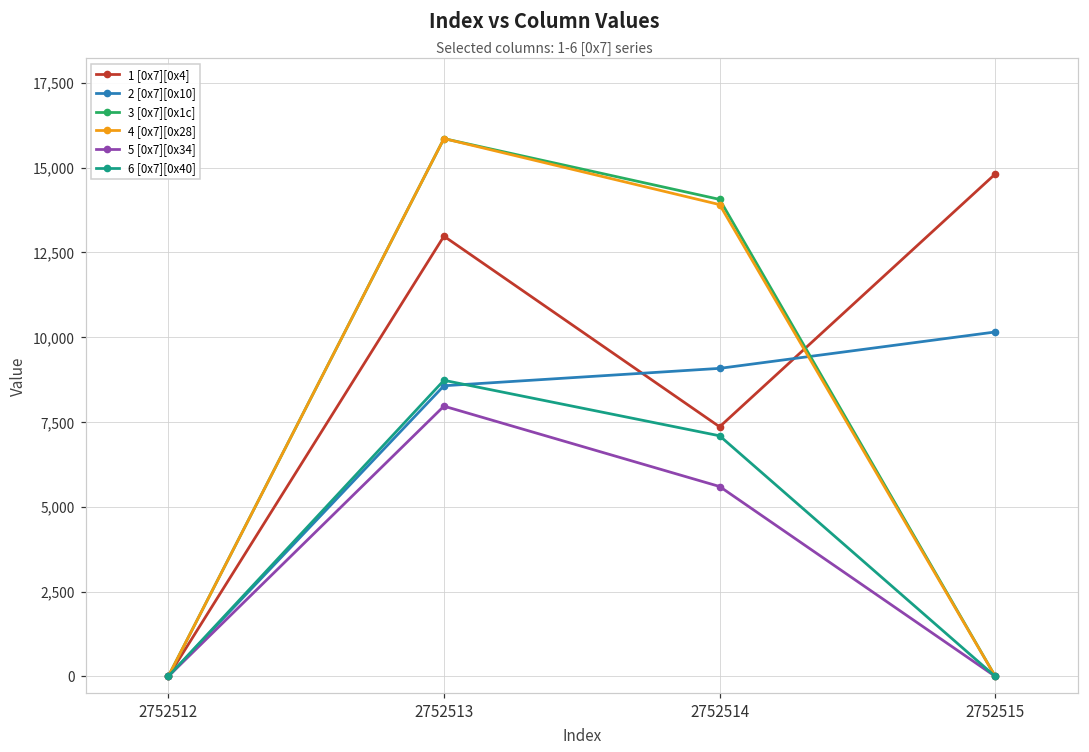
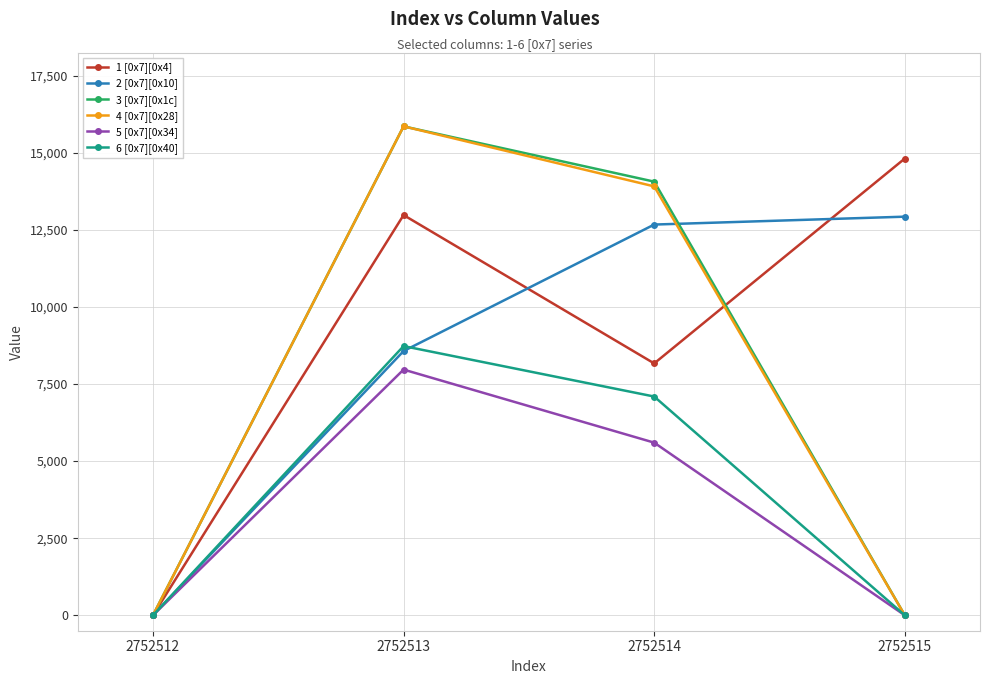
  {
    "1 [0x7][0x4]": {
      "2752513": "13,000",
-     "2752514": "7,400",
+     "2752514": "8,200",
      "2752515": "14,800"
    },
    "2 [0x7][0x10]": {
      "2752513": "8,600",
-     "2752514": "9,100",
-     "2752515": "10,200"
+     "2752514": "12,700",
+     "2752515": "12,900"
    },
    "4 [0x7][0x28]": {
      "2752514": "13,900"
    },
    "5 [0x7][0x34]": {
      "2752513": "8,000",
      "2752514": "5,600"
    }
  }
